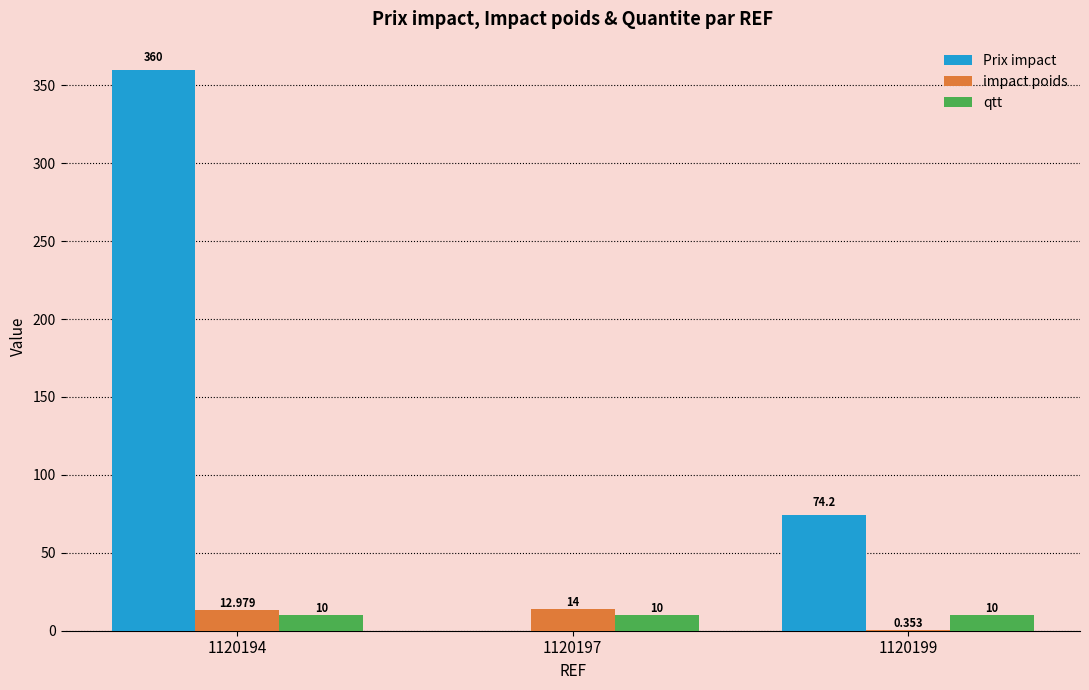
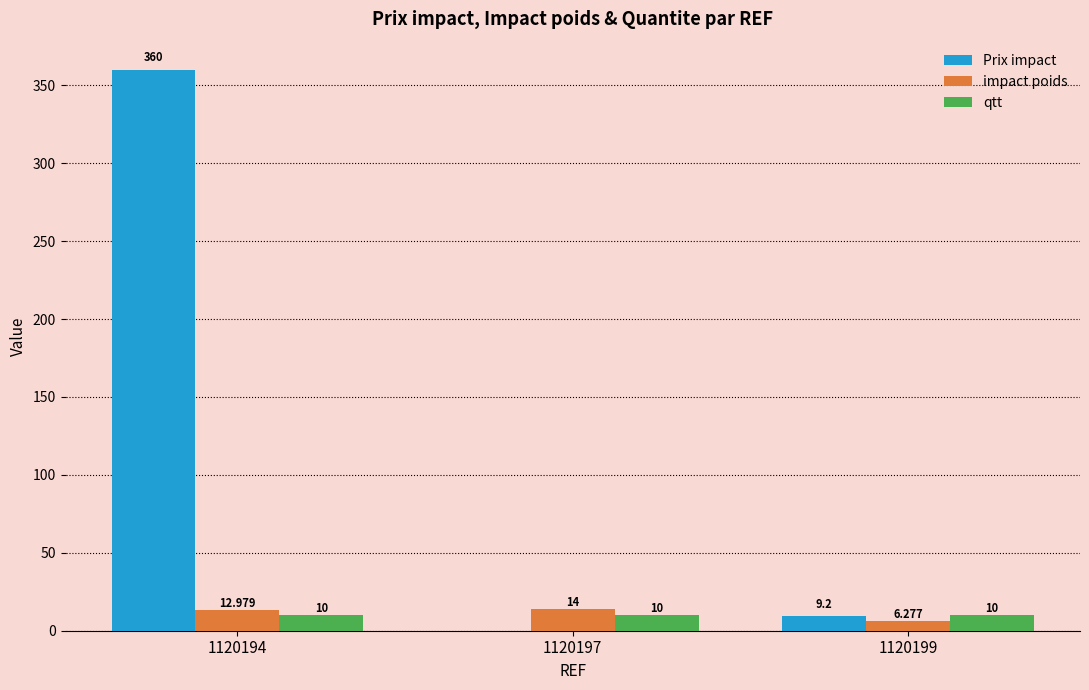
  {
    "Prix impact": {
      "1120194": 360,
-     "1120199": 74.2
+     "1120199": 9.2
    },
    "impact poids": {
      "1120194": 12.979,
      "1120197": 14,
-     "1120199": 0.353
+     "1120199": 6.277
    },
    "qtt": {
      "1120194": 10,
      "1120197": 10,
      "1120199": 10
    }
  }
